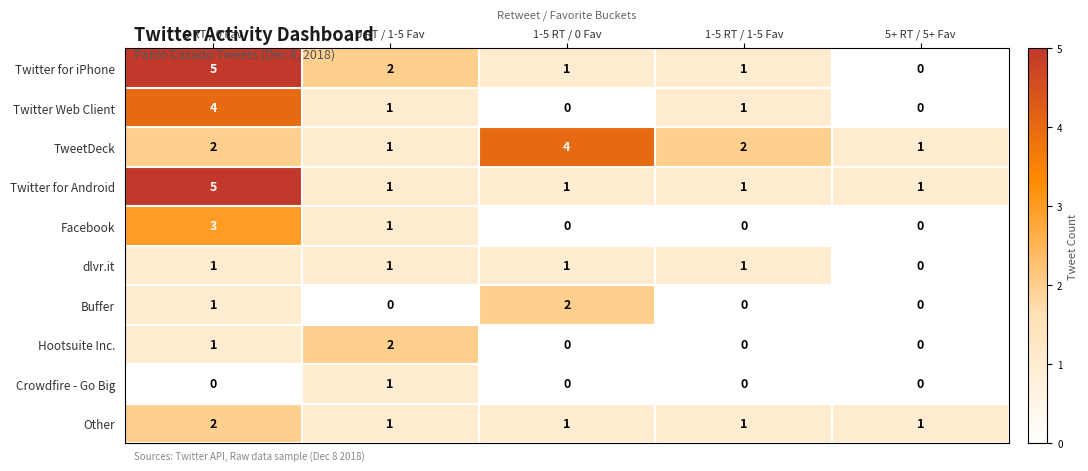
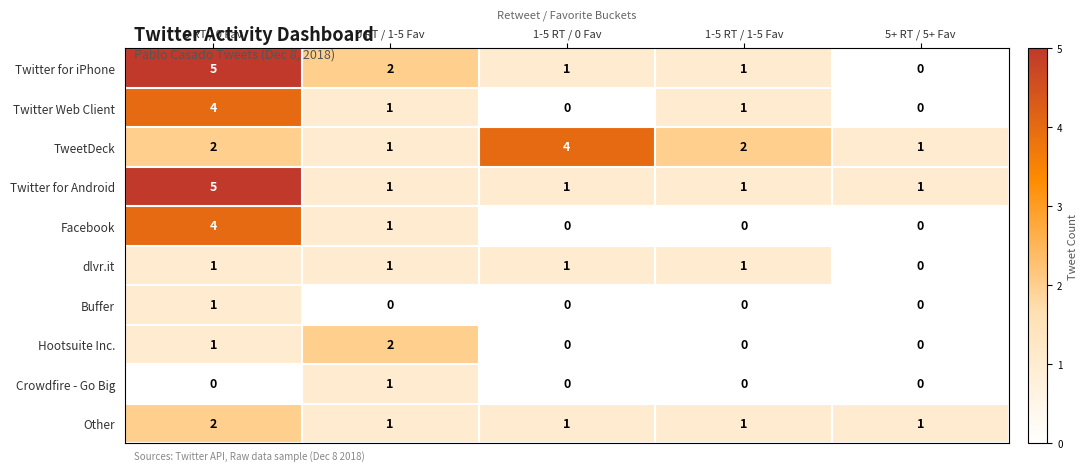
  {
    "Twitter for iPhone": {
      "0 RT / 0 Fav": 5,
      "0 RT / 1-5 Fav": 2,
      "1-5 RT / 0 Fav": 1,
      "1-5 RT / 1-5 Fav": 1,
      "5+ RT / 5+ Fav": 0
    },
    "Twitter Web Client": {
      "0 RT / 0 Fav": 4,
      "0 RT / 1-5 Fav": 1,
      "1-5 RT / 0 Fav": 0,
      "1-5 RT / 1-5 Fav": 1,
      "5+ RT / 5+ Fav": 0
    },
    "TweetDeck": {
      "0 RT / 0 Fav": 2,
      "0 RT / 1-5 Fav": 1,
      "1-5 RT / 0 Fav": 4,
      "1-5 RT / 1-5 Fav": 2,
      "5+ RT / 5+ Fav": 1
    },
    "Twitter for Android": {
      "0 RT / 0 Fav": 5,
      "0 RT / 1-5 Fav": 1,
      "1-5 RT / 0 Fav": 1,
      "1-5 RT / 1-5 Fav": 1,
      "5+ RT / 5+ Fav": 1
    },
    "Facebook": {
-     "0 RT / 0 Fav": 3,
+     "0 RT / 0 Fav": 4,
      "0 RT / 1-5 Fav": 1,
      "1-5 RT / 0 Fav": 0,
      "1-5 RT / 1-5 Fav": 0,
      "5+ RT / 5+ Fav": 0
    },
    "dlvr.it": {
      "0 RT / 0 Fav": 1,
      "0 RT / 1-5 Fav": 1,
      "1-5 RT / 0 Fav": 1,
      "1-5 RT / 1-5 Fav": 1,
      "5+ RT / 5+ Fav": 0
    },
    "Buffer": {
      "0 RT / 0 Fav": 1,
      "0 RT / 1-5 Fav": 0,
-     "1-5 RT / 0 Fav": 2,
+     "1-5 RT / 0 Fav": 0,
      "1-5 RT / 1-5 Fav": 0,
      "5+ RT / 5+ Fav": 0
    },
    "Hootsuite Inc.": {
      "0 RT / 0 Fav": 1,
      "0 RT / 1-5 Fav": 2,
      "1-5 RT / 0 Fav": 0,
      "1-5 RT / 1-5 Fav": 0,
      "5+ RT / 5+ Fav": 0
    },
    "Crowdfire - Go Big": {
      "0 RT / 0 Fav": 0,
      "0 RT / 1-5 Fav": 1,
      "1-5 RT / 0 Fav": 0,
      "1-5 RT / 1-5 Fav": 0,
      "5+ RT / 5+ Fav": 0
    },
    "Other": {
      "0 RT / 0 Fav": 2,
      "0 RT / 1-5 Fav": 1,
      "1-5 RT / 0 Fav": 1,
      "1-5 RT / 1-5 Fav": 1,
      "5+ RT / 5+ Fav": 1
    }
  }
